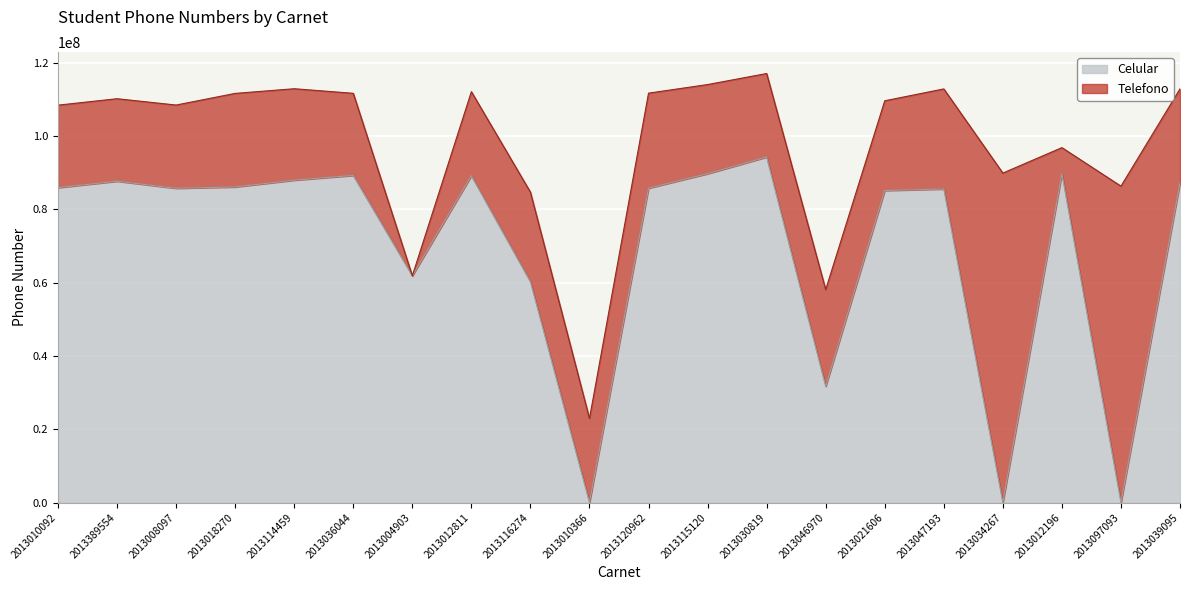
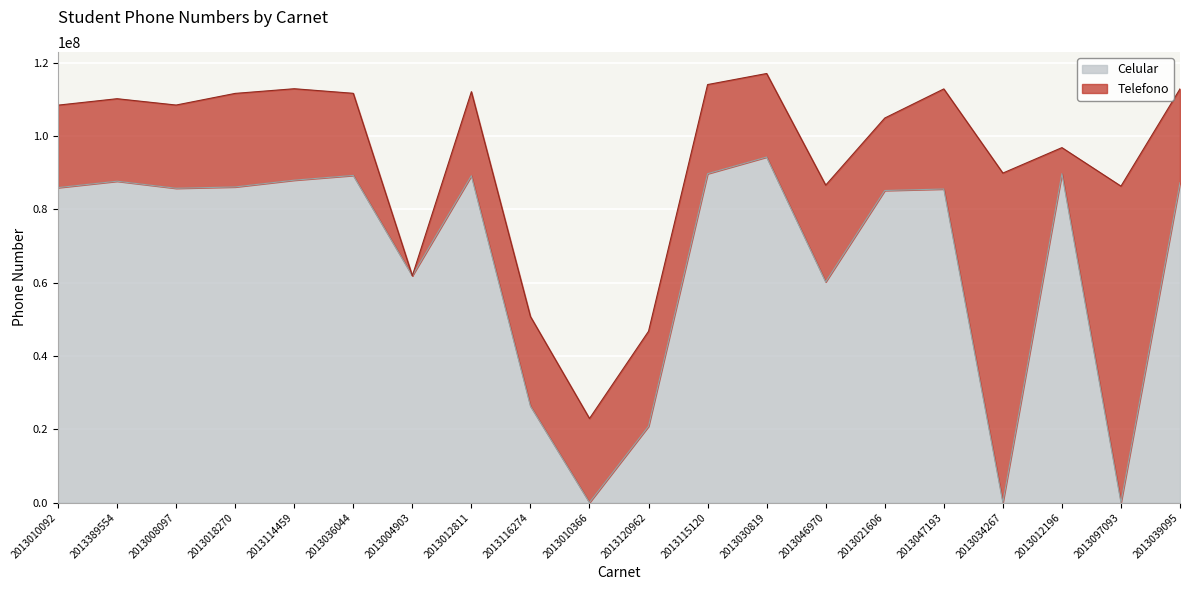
  {
    "Celular": {
      "2013010092": 86000000,
      "2013389554": 88000000,
      "2013008097": 86000000,
      "2013018270": 86000000,
      "2013114459": 88000000,
      "2013036044": 89000000,
      "2013012811": 89000000,
-     "2013116274": 60000000,
+     "2013116274": 26000000,
      "2013010366": 0,
-     "2013120962": 86000000,
+     "2013120962": 21000000,
      "2013115120": 90000000,
      "2013030819": 94000000,
-     "2013046970": 32000000,
+     "2013046970": 60000000,
      "2013021606": 85000000,
      "2013047193": 86000000,
      "2013034267": 0,
      "2013012196": 90000000,
      "2013097093": 0,
      "2013039095": 87000000
    },
    "Telefono": {
      "2013010092": 22000000,
      "2013389554": 23000000,
      "2013008097": 23000000,
      "2013018270": 26000000,
      "2013114459": 25000000,
      "2013036044": 22000000,
      "2013012811": 23000000,
      "2013116274": 24000000,
      "2013010366": 23000000,
      "2013120962": 26000000,
      "2013115120": 24000000,
      "2013030819": 23000000,
      "2013046970": 26000000,
-     "2013021606": 24000000,
+     "2013021606": 20000000,
      "2013047193": 27000000,
      "2013034267": 90000000,
      "2013012196": 7000000,
      "2013097093": 86000000,
      "2013039095": 26000000
    }
  }
